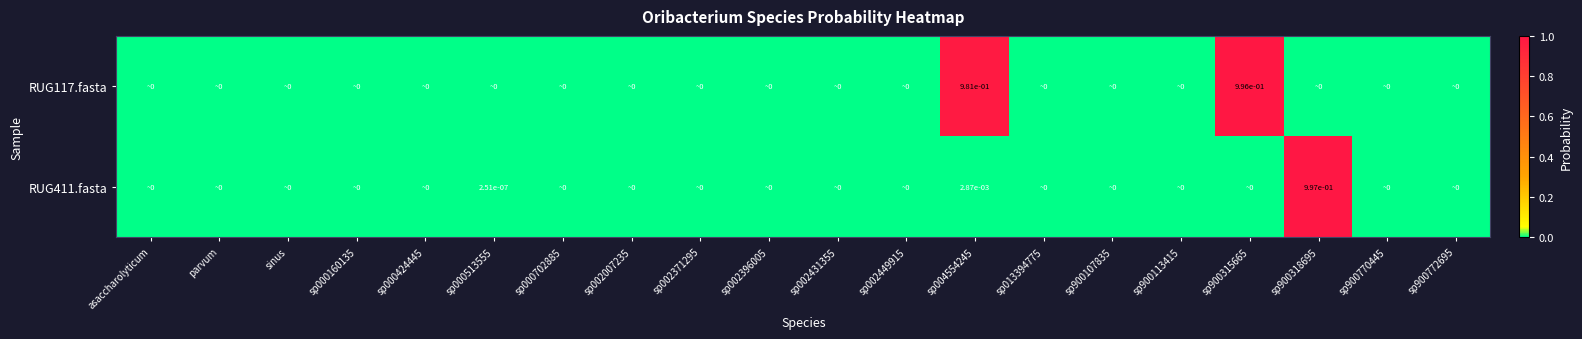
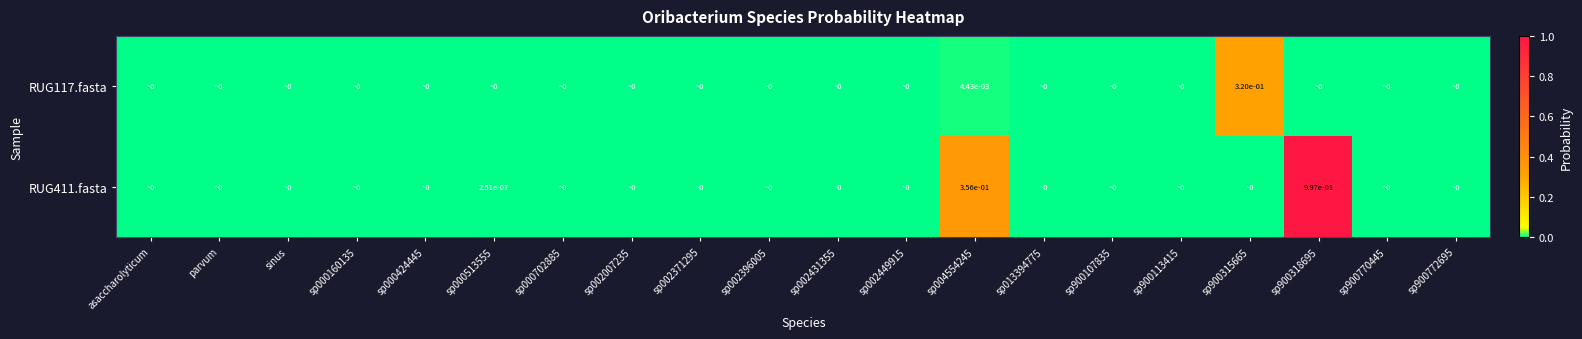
  {
    "RUG117.fasta": {
      "asaccharolyticum": "0",
      "parvum": "0",
      "sinus": "0",
      "sp000160135": "0",
      "sp000424445": "0",
      "sp000513555": "0",
      "sp000702885": "0",
      "sp002007235": "0",
      "sp002371295": "0",
      "sp002396005": "0",
      "sp002431355": "0",
      "sp002449915": "0",
-     "sp004554245": "9.81e-01",
+     "sp004554245": "4.43e-03",
      "sp013394775": "0",
      "sp900107835": "0",
      "sp900113415": "0",
-     "sp900315665": "9.96e-01",
+     "sp900315665": "3.20e-01",
      "sp900318695": "0",
      "sp900770445": "0",
      "sp900772695": "0"
    },
    "RUG411.fasta": {
      "asaccharolyticum": "0",
      "parvum": "0",
      "sinus": "0",
      "sp000160135": "0",
      "sp000424445": "0",
      "sp000513555": "2.51e-07",
      "sp000702885": "0",
      "sp002007235": "0",
      "sp002371295": "0",
      "sp002396005": "0",
      "sp002431355": "0",
      "sp002449915": "0",
-     "sp004554245": "2.87e-03",
+     "sp004554245": "3.56e-01",
      "sp013394775": "0",
      "sp900107835": "0",
      "sp900113415": "0",
      "sp900315665": "0",
      "sp900318695": "9.97e-01",
      "sp900770445": "0",
      "sp900772695": "0"
    }
  }
